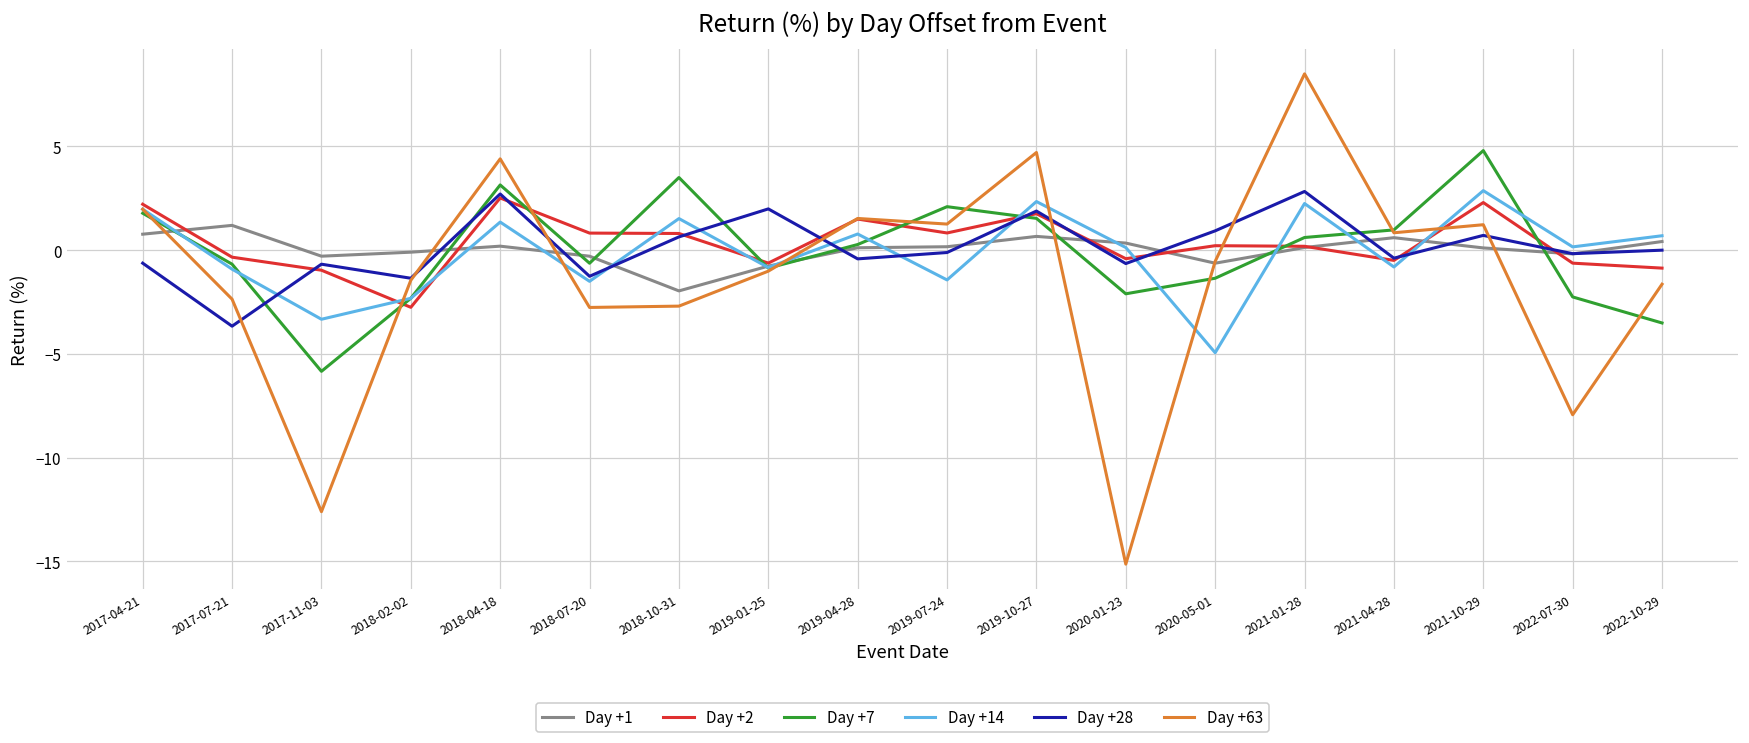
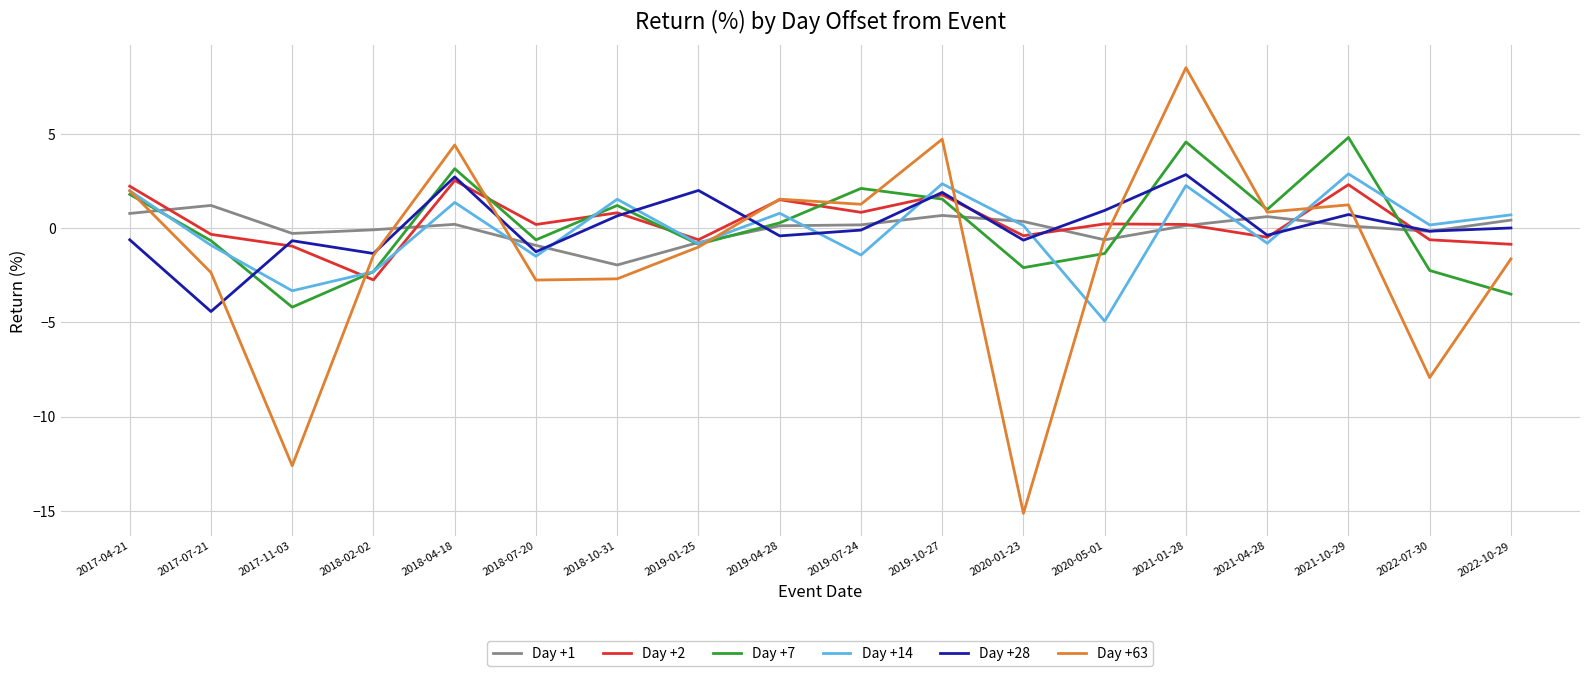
  {
    "Day +1": {
      "2017-04-21": 0.8,
      "2017-07-21": 1.2,
      "2017-11-03": -0.3,
      "2018-02-02": -0.1,
      "2018-04-18": 0.2,
-     "2018-07-20": -0.3,
+     "2018-07-20": -0.9,
      "2018-10-31": -2.0,
      "2019-04-28": 0.1,
      "2019-07-24": 0.2,
      "2019-10-27": 0.7,
      "2020-01-23": 0.3,
      "2021-04-28": 0.6,
      "2021-10-29": 0.1,
      "2022-10-29": 0.4
    },
    "Day +2": {
      "2017-04-21": 2.2,
      "2017-07-21": -0.3,
      "2017-11-03": -1.0,
      "2018-02-02": -2.8,
      "2018-04-18": 2.5,
-     "2018-07-20": 0.8,
+     "2018-07-20": 0.2,
      "2018-10-31": 0.8,
      "2019-01-25": -0.6,
      "2019-07-24": 0.8,
      "2020-01-23": -0.4,
      "2020-05-01": 0.2,
      "2021-10-29": 2.3,
      "2022-07-30": -0.6,
      "2022-10-29": -0.9
    },
    "Day +7": {
      "2017-04-21": 1.8,
      "2017-07-21": -0.7,
-     "2017-11-03": -5.8,
+     "2017-11-03": -4.2,
      "2018-04-18": 3.1,
      "2018-07-20": -0.6,
-     "2018-10-31": 3.5,
+     "2018-10-31": 1.2,
      "2019-04-28": 0.3,
      "2019-07-24": 2.1,
      "2019-10-27": 1.5,
      "2020-01-23": -2.1,
      "2020-05-01": -1.4,
-     "2021-01-28": 0.6,
+     "2021-01-28": 4.6,
      "2021-04-28": 1.0,
      "2021-10-29": 4.8,
      "2022-07-30": -2.3,
      "2022-10-29": -3.5
    },
    "Day +14": {
      "2017-07-21": -0.9,
      "2017-11-03": -3.3,
      "2018-04-18": 1.4,
      "2018-07-20": -1.5,
      "2018-10-31": 1.5,
      "2019-04-28": 0.8,
      "2019-07-24": -1.4,
      "2019-10-27": 2.3,
      "2020-01-23": 0.1,
      "2020-05-01": -4.9,
      "2021-01-28": 2.2,
      "2021-04-28": -0.8,
      "2021-10-29": 2.9,
      "2022-07-30": 0.2,
      "2022-10-29": 0.7
    },
    "Day +28": {
      "2017-04-21": -0.6,
-     "2017-07-21": -3.7,
+     "2017-07-21": -4.4,
      "2017-11-03": -0.7,
      "2018-04-18": 2.7,
      "2018-07-20": -1.3,
      "2018-10-31": 0.6,
      "2019-01-25": 2.0,
      "2019-04-28": -0.4,
      "2019-07-24": -0.1,
      "2020-01-23": -0.6,
      "2020-05-01": 0.9,
      "2021-01-28": 2.8,
      "2021-10-29": 0.7,
      "2022-10-29": 0.0
    },
    "Day +63": {
      "2017-07-21": -2.4,
      "2017-11-03": -12.6,
      "2018-04-18": 4.4,
      "2018-07-20": -2.8,
      "2018-10-31": -2.7,
      "2019-01-25": -1.0,
      "2019-07-24": 1.3,
      "2019-10-27": 4.7,
      "2020-01-23": -15.1,
      "2021-01-28": 8.5,
      "2021-04-28": 0.8,
      "2021-10-29": 1.2,
      "2022-07-30": -7.9,
      "2022-10-29": -1.6
    }
  }
